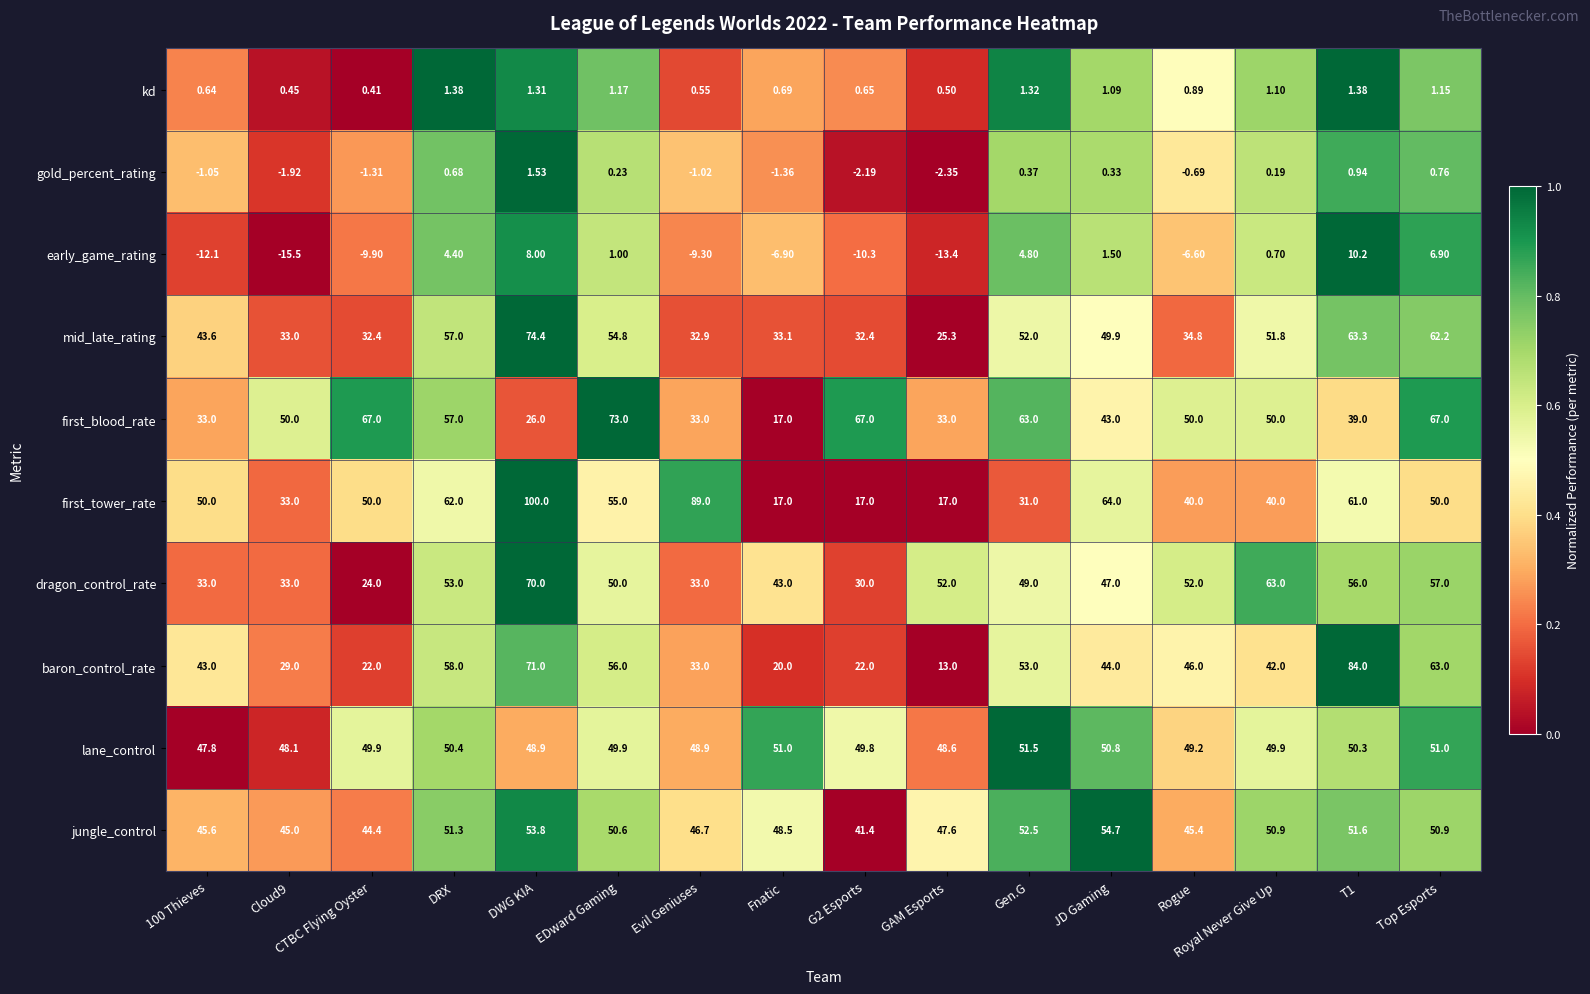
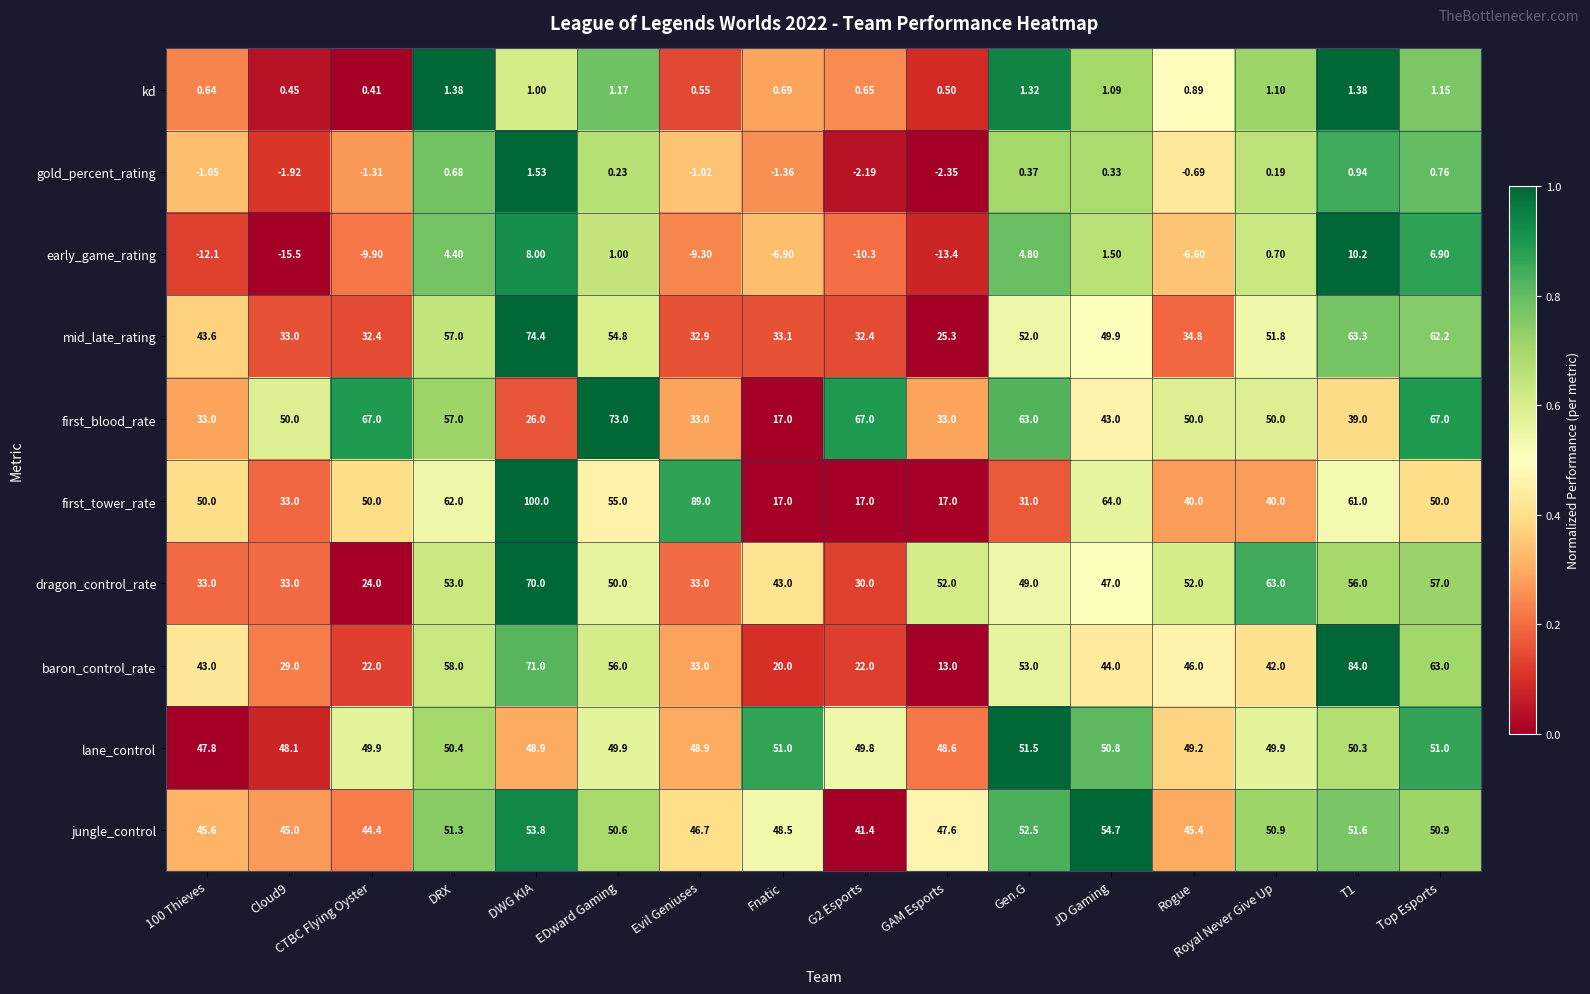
  {
    "kd": {
      "100 Thieves": 0.64,
      "Cloud9": 0.45,
      "CTBC Flying Oyster": 0.41,
      "DRX": 1.38,
-     "DWG KIA": 1.31,
+     "DWG KIA": 1.00,
      "EDward Gaming": 1.17,
      "Evil Geniuses": 0.55,
      "Fnatic": 0.69,
      "G2 Esports": 0.65,
      "GAM Esports": 0.50,
      "Gen.G": 1.32,
      "JD Gaming": 1.09,
      "Rogue": 0.89,
      "Royal Never Give Up": 1.10,
      "T1": 1.38,
      "Top Esports": 1.15
    },
    "gold_percent_rating": {
      "100 Thieves": -1.05,
      "Cloud9": -1.92,
      "CTBC Flying Oyster": -1.31,
      "DRX": 0.68,
      "DWG KIA": 1.53,
      "EDward Gaming": 0.23,
      "Evil Geniuses": -1.02,
      "Fnatic": -1.36,
      "G2 Esports": -2.19,
      "GAM Esports": -2.35,
      "Gen.G": 0.37,
      "JD Gaming": 0.33,
      "Rogue": -0.69,
      "Royal Never Give Up": 0.19,
      "T1": 0.94,
      "Top Esports": 0.76
    },
    "early_game_rating": {
      "100 Thieves": -12.1,
      "Cloud9": -15.5,
      "CTBC Flying Oyster": -9.90,
      "DRX": 4.40,
      "DWG KIA": 8.00,
      "EDward Gaming": 1.00,
      "Evil Geniuses": -9.30,
      "Fnatic": -6.90,
      "G2 Esports": -10.3,
      "GAM Esports": -13.4,
      "Gen.G": 4.80,
      "JD Gaming": 1.50,
      "Rogue": -6.60,
      "Royal Never Give Up": 0.70,
      "T1": 10.2,
      "Top Esports": 6.90
    },
    "mid_late_rating": {
      "100 Thieves": 43.6,
      "Cloud9": 33.0,
      "CTBC Flying Oyster": 32.4,
      "DRX": 57.0,
      "DWG KIA": 74.4,
      "EDward Gaming": 54.8,
      "Evil Geniuses": 32.9,
      "Fnatic": 33.1,
      "G2 Esports": 32.4,
      "GAM Esports": 25.3,
      "Gen.G": 52.0,
      "JD Gaming": 49.9,
      "Rogue": 34.8,
      "Royal Never Give Up": 51.8,
      "T1": 63.3,
      "Top Esports": 62.2
    },
    "first_blood_rate": {
      "100 Thieves": 33.0,
      "Cloud9": 50.0,
      "CTBC Flying Oyster": 67.0,
      "DRX": 57.0,
      "DWG KIA": 26.0,
      "EDward Gaming": 73.0,
      "Evil Geniuses": 33.0,
      "Fnatic": 17.0,
      "G2 Esports": 67.0,
      "GAM Esports": 33.0,
      "Gen.G": 63.0,
      "JD Gaming": 43.0,
      "Rogue": 50.0,
      "Royal Never Give Up": 50.0,
      "T1": 39.0,
      "Top Esports": 67.0
    },
    "first_tower_rate": {
      "100 Thieves": 50.0,
      "Cloud9": 33.0,
      "CTBC Flying Oyster": 50.0,
      "DRX": 62.0,
      "DWG KIA": 100.0,
      "EDward Gaming": 55.0,
      "Evil Geniuses": 89.0,
      "Fnatic": 17.0,
      "G2 Esports": 17.0,
      "GAM Esports": 17.0,
      "Gen.G": 31.0,
      "JD Gaming": 64.0,
      "Rogue": 40.0,
      "Royal Never Give Up": 40.0,
      "T1": 61.0,
      "Top Esports": 50.0
    },
    "dragon_control_rate": {
      "100 Thieves": 33.0,
      "Cloud9": 33.0,
      "CTBC Flying Oyster": 24.0,
      "DRX": 53.0,
      "DWG KIA": 70.0,
      "EDward Gaming": 50.0,
      "Evil Geniuses": 33.0,
      "Fnatic": 43.0,
      "G2 Esports": 30.0,
      "GAM Esports": 52.0,
      "Gen.G": 49.0,
      "JD Gaming": 47.0,
      "Rogue": 52.0,
      "Royal Never Give Up": 63.0,
      "T1": 56.0,
      "Top Esports": 57.0
    },
    "baron_control_rate": {
      "100 Thieves": 43.0,
      "Cloud9": 29.0,
      "CTBC Flying Oyster": 22.0,
      "DRX": 58.0,
      "DWG KIA": 71.0,
      "EDward Gaming": 56.0,
      "Evil Geniuses": 33.0,
      "Fnatic": 20.0,
      "G2 Esports": 22.0,
      "GAM Esports": 13.0,
      "Gen.G": 53.0,
      "JD Gaming": 44.0,
      "Rogue": 46.0,
      "Royal Never Give Up": 42.0,
      "T1": 84.0,
      "Top Esports": 63.0
    },
    "lane_control": {
      "100 Thieves": 47.8,
      "Cloud9": 48.1,
      "CTBC Flying Oyster": 49.9,
      "DRX": 50.4,
      "DWG KIA": 48.9,
      "EDward Gaming": 49.9,
      "Evil Geniuses": 48.9,
      "Fnatic": 51.0,
      "G2 Esports": 49.8,
      "GAM Esports": 48.6,
      "Gen.G": 51.5,
      "JD Gaming": 50.8,
      "Rogue": 49.2,
      "Royal Never Give Up": 49.9,
      "T1": 50.3,
      "Top Esports": 51.0
    },
    "jungle_control": {
      "100 Thieves": 45.6,
      "Cloud9": 45.0,
      "CTBC Flying Oyster": 44.4,
      "DRX": 51.3,
      "DWG KIA": 53.8,
      "EDward Gaming": 50.6,
      "Evil Geniuses": 46.7,
      "Fnatic": 48.5,
      "G2 Esports": 41.4,
      "GAM Esports": 47.6,
      "Gen.G": 52.5,
      "JD Gaming": 54.7,
      "Rogue": 45.4,
      "Royal Never Give Up": 50.9,
      "T1": 51.6,
      "Top Esports": 50.9
    }
  }
